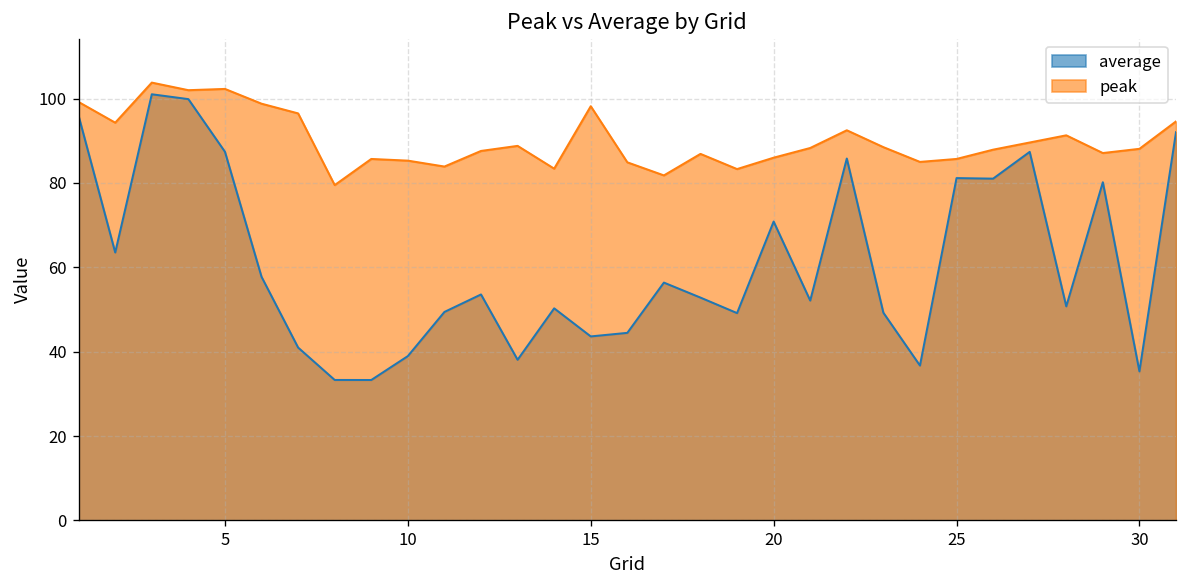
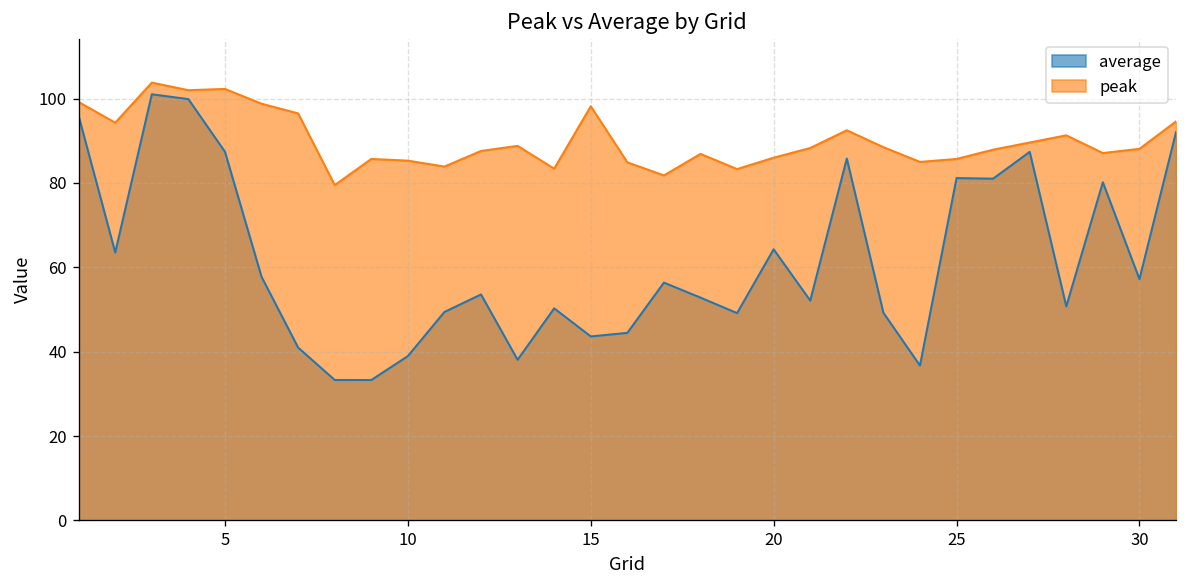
  {
    "average": {
      "5": 87,
      "10": 39,
      "15": 44,
-     "20": 71,
+     "20": 64,
      "25": 81,
-     "30": 35
+     "30": 57
    },
    "peak": {
      "5": 102,
      "10": 85,
      "15": 98,
      "20": 86,
      "25": 86,
      "30": 88
    }
  }
